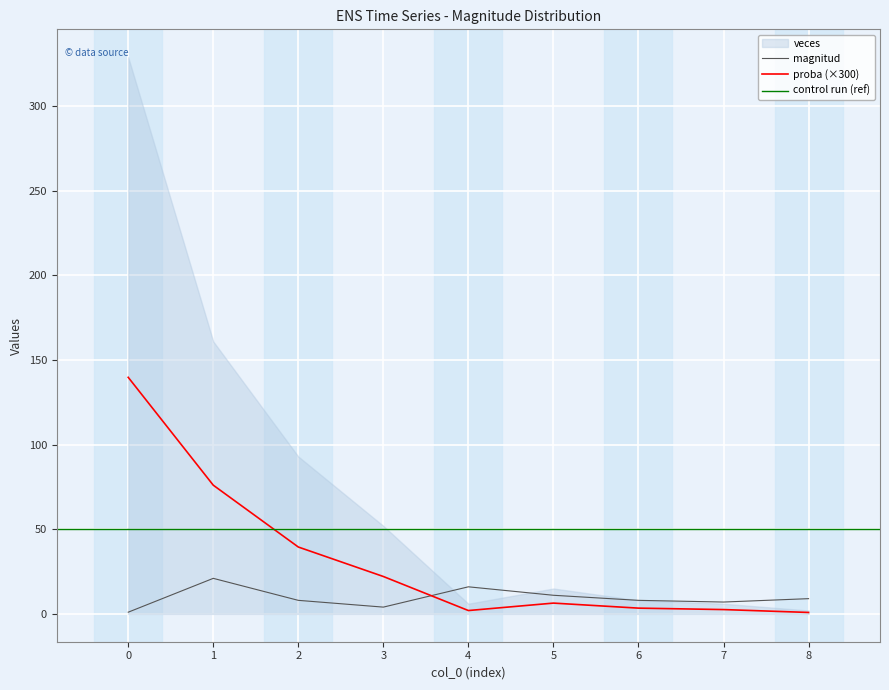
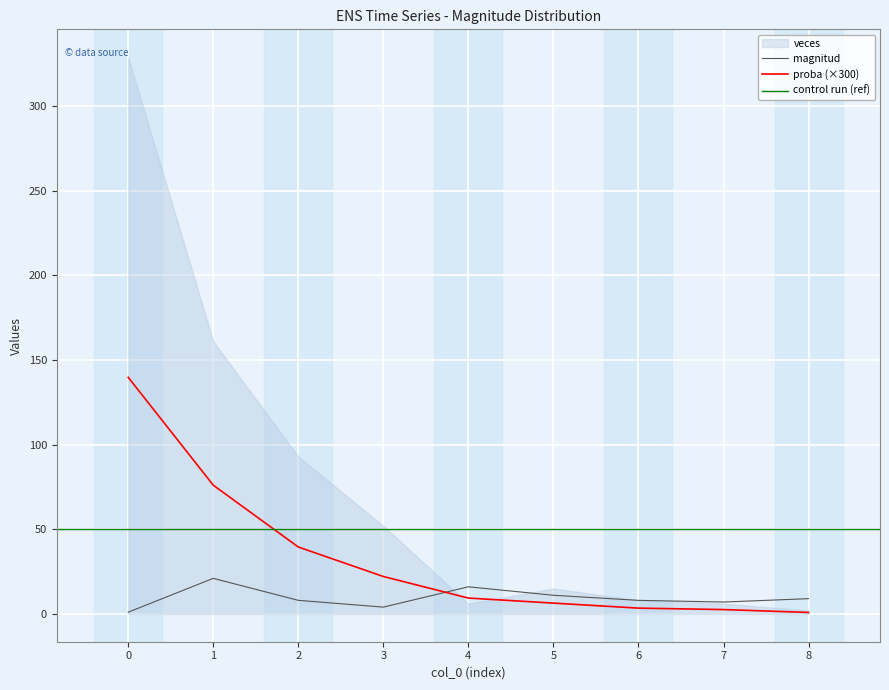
  {
    "magnitud": {
      "0": 1,
      "1": 21,
      "2": 8,
      "3": 4,
      "4": 16,
      "5": 11,
      "8": 9
    },
    "veces": {
      "0": 329,
      "1": 161,
      "2": 93,
      "3": 52,
      "4": 6,
      "5": 15
    },
    "proba (×300)": {
      "0": 140,
      "1": 76,
      "2": 40,
      "3": 22,
-     "4": 2,
+     "4": 9,
      "5": 6,
      "6": 3,
      "7": 3
    }
  }
